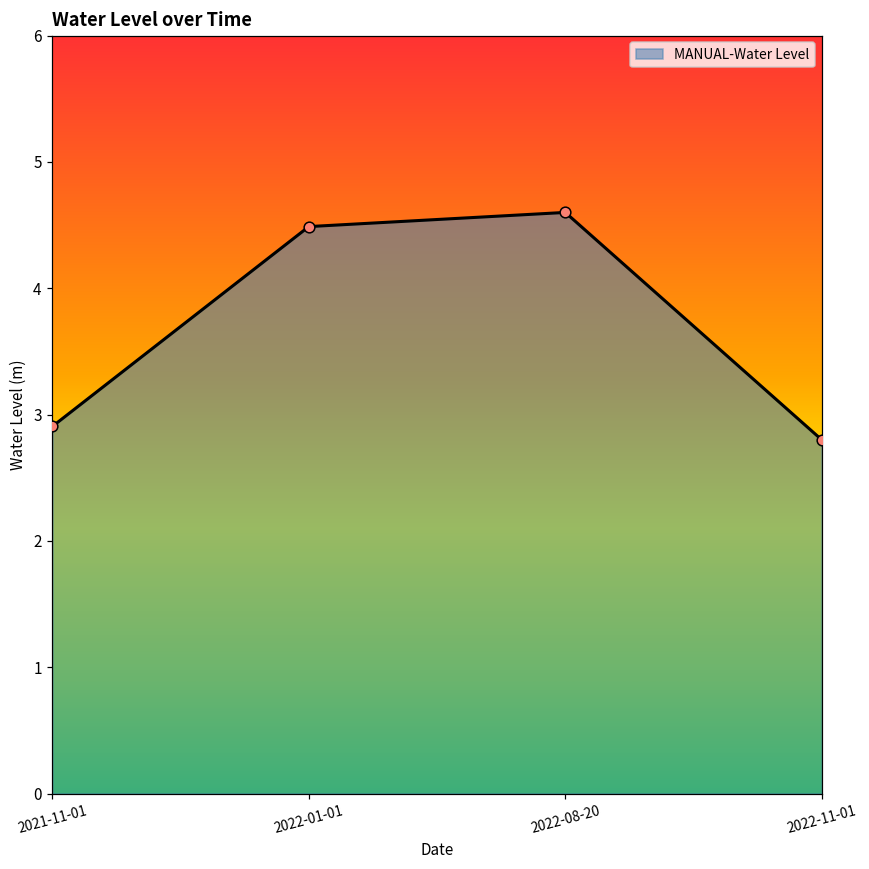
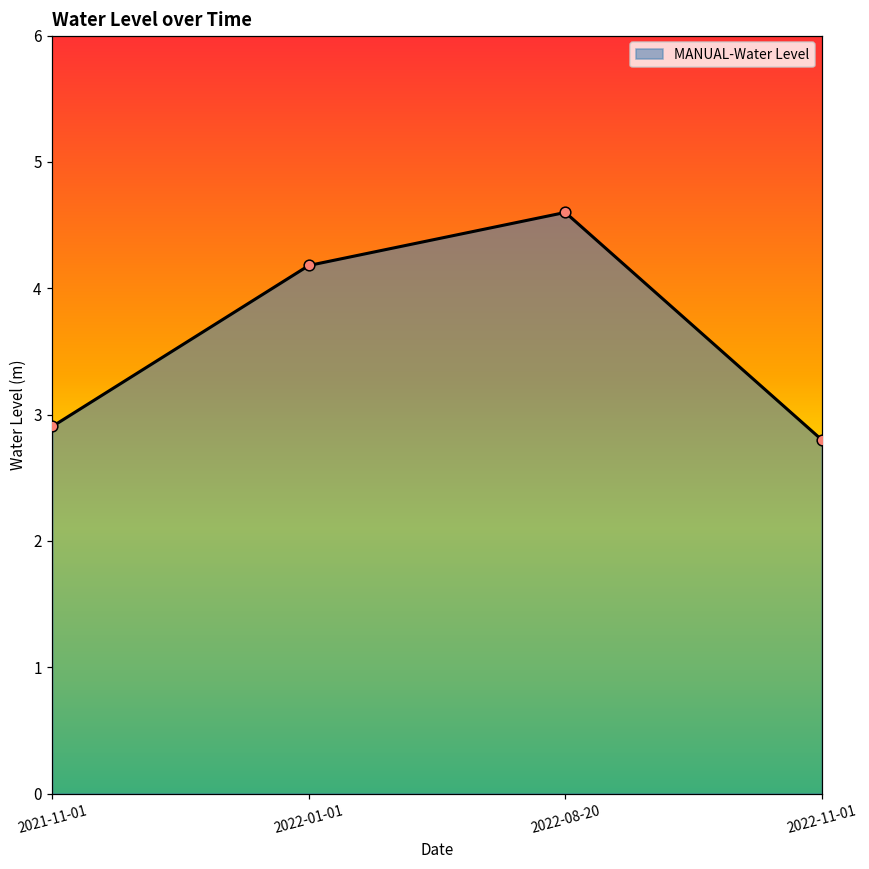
  {
    "2021-11-01": 2.91,
-   "2022-01-01": 4.49,
+   "2022-01-01": 4.18,
    "2022-08-20": 4.60,
    "2022-11-01": 2.80
  }
